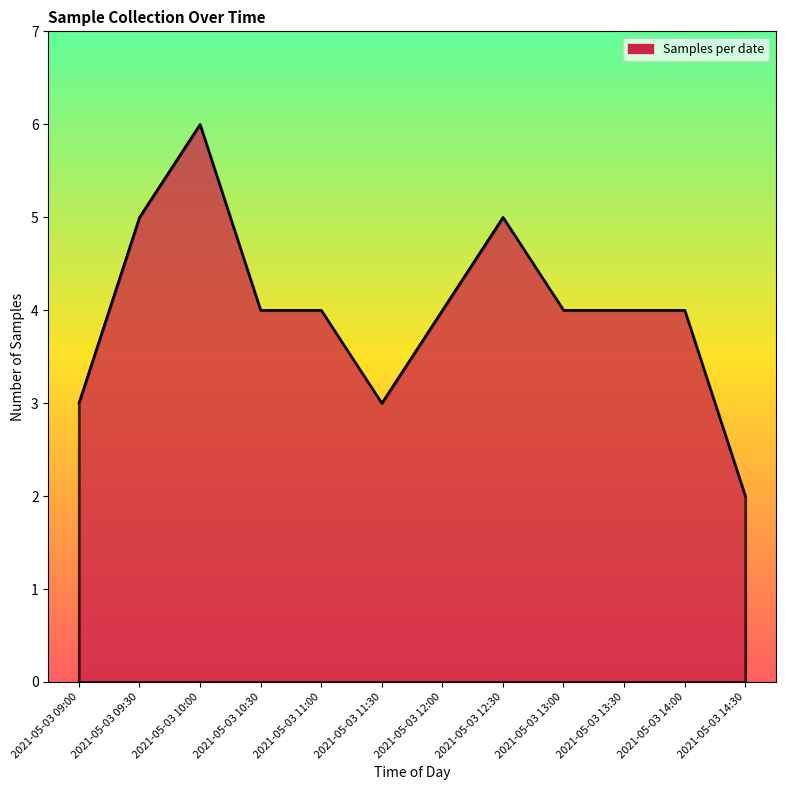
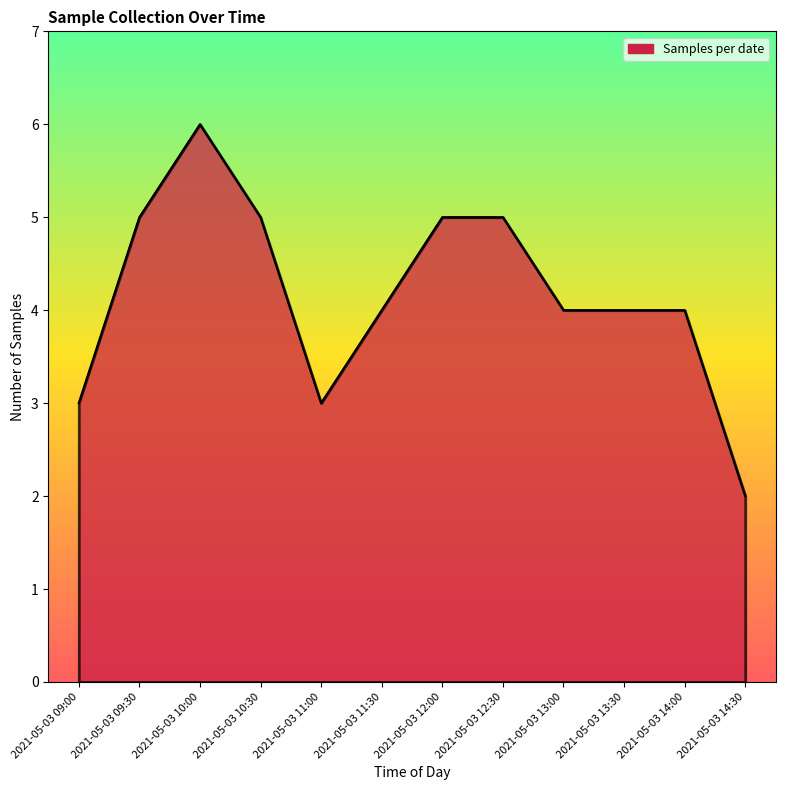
  {
    "2021-05-03 09:00": 3,
    "2021-05-03 09:30": 5,
    "2021-05-03 10:00": 6,
-   "2021-05-03 10:30": 4,
-   "2021-05-03 11:00": 4,
-   "2021-05-03 11:30": 3,
-   "2021-05-03 12:00": 4,
+   "2021-05-03 10:30": 5,
+   "2021-05-03 11:00": 3,
+   "2021-05-03 11:30": 4,
+   "2021-05-03 12:00": 5,
    "2021-05-03 12:30": 5,
    "2021-05-03 13:00": 4,
    "2021-05-03 13:30": 4,
    "2021-05-03 14:00": 4,
    "2021-05-03 14:30": 2
  }
